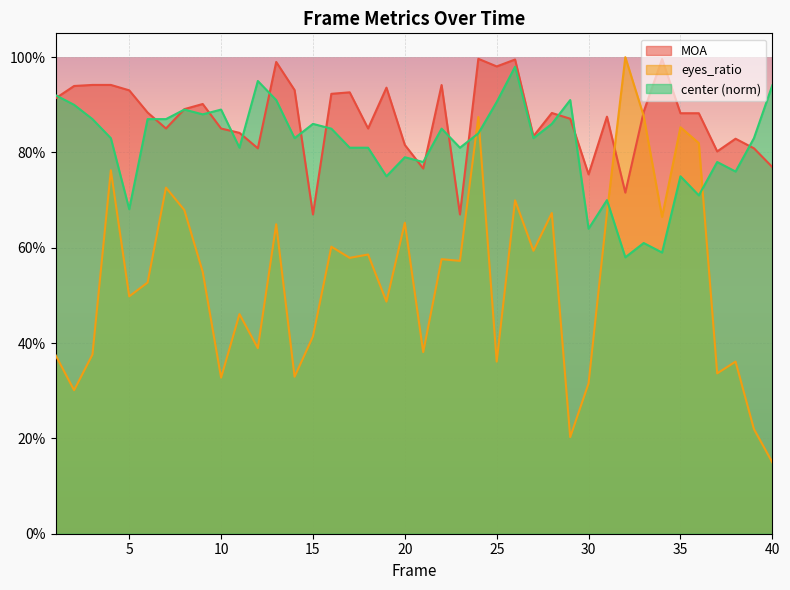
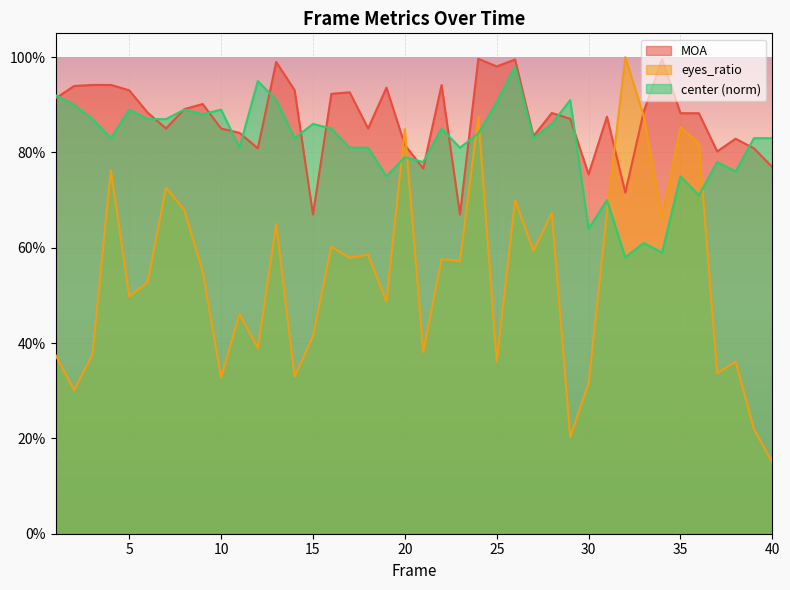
  {
    "MOA": {
      "5": "93%",
      "10": "85%",
      "15": "67%",
      "20": "82%",
      "25": "98%",
      "30": "75%",
      "35": "88%",
      "40": "77%"
    },
    "eyes_ratio": {
      "5": "50%",
      "10": "33%",
      "15": "41%",
-     "20": "65%",
+     "20": "85%",
      "25": "36%",
      "30": "32%",
      "35": "85%",
      "40": "15%"
    },
    "center (norm)": {
-     "5": "68%",
+     "5": "89%",
      "10": "89%",
      "15": "86%",
      "20": "79%",
      "25": "91%",
      "30": "64%",
      "35": "75%",
-     "40": "94%"
+     "40": "83%"
    }
  }
